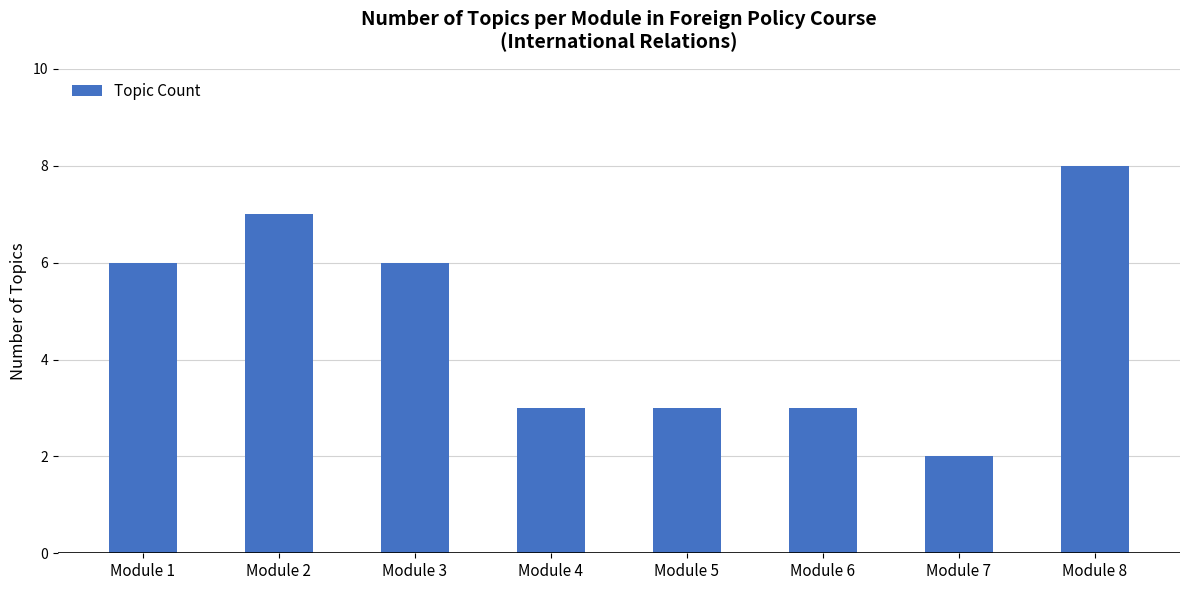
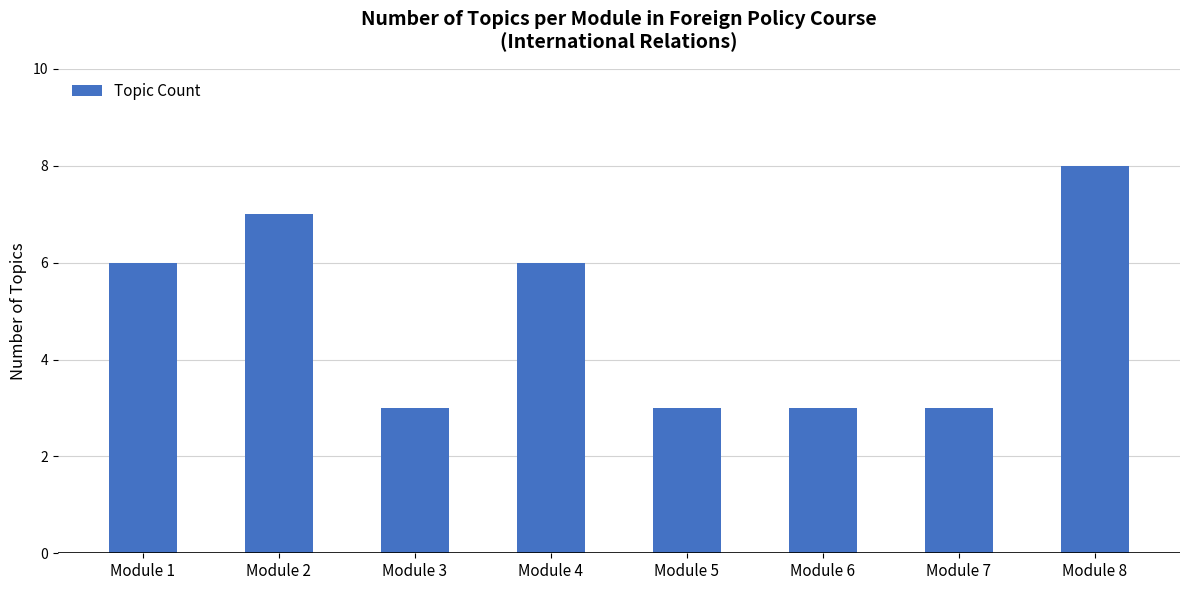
  {
    "Module 1": 6,
    "Module 2": 7,
-   "Module 3": 6,
-   "Module 4": 3,
+   "Module 3": 3,
+   "Module 4": 6,
    "Module 5": 3,
    "Module 6": 3,
-   "Module 7": 2,
+   "Module 7": 3,
    "Module 8": 8
  }
